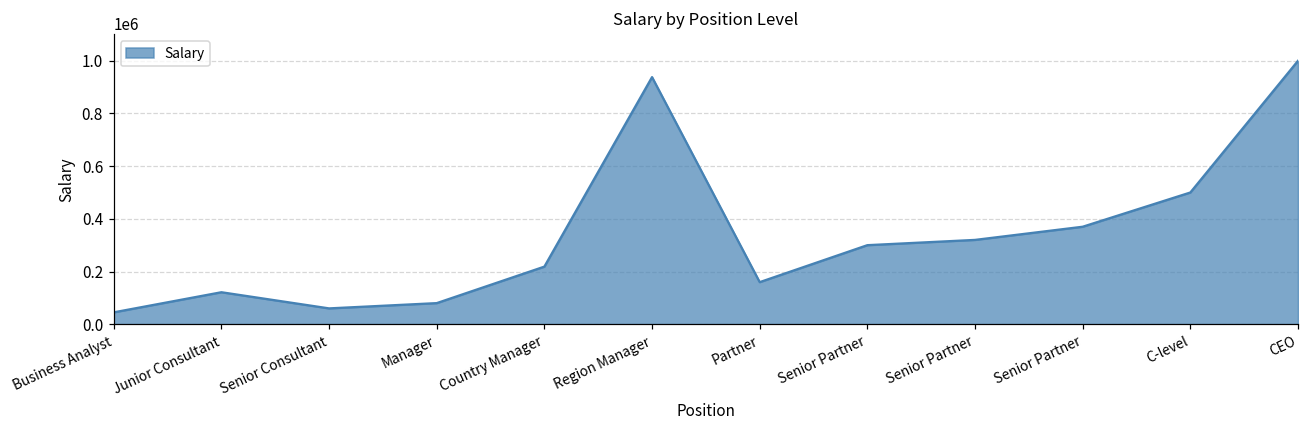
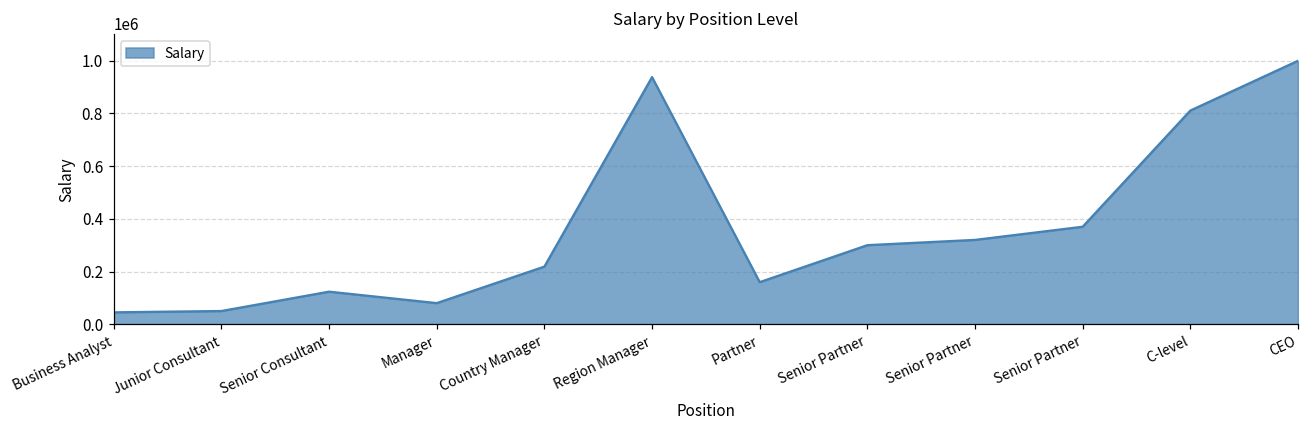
  {
    "Business Analyst": 50000,
-   "Junior Consultant": 120000,
-   "Senior Consultant": 60000,
+   "Junior Consultant": 50000,
+   "Senior Consultant": 120000,
    "Manager": 80000,
    "Country Manager": 220000,
    "Region Manager": 940000,
    "Partner": 160000,
-   "C-level": 500000,
+   "C-level": 810000,
    "CEO": 1000000
  }
